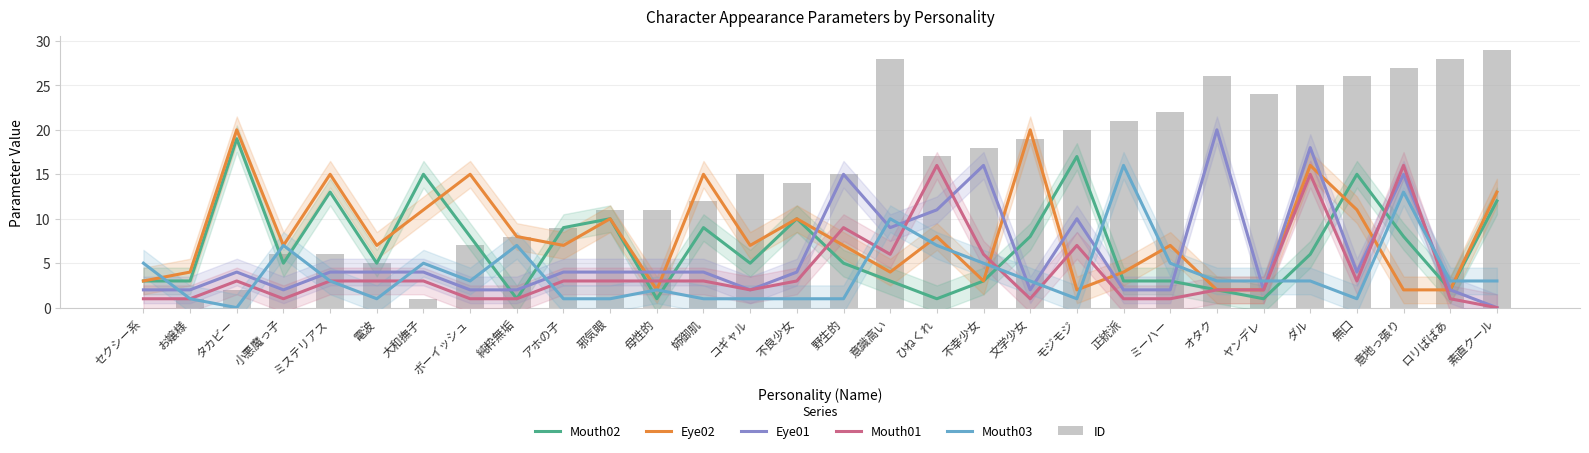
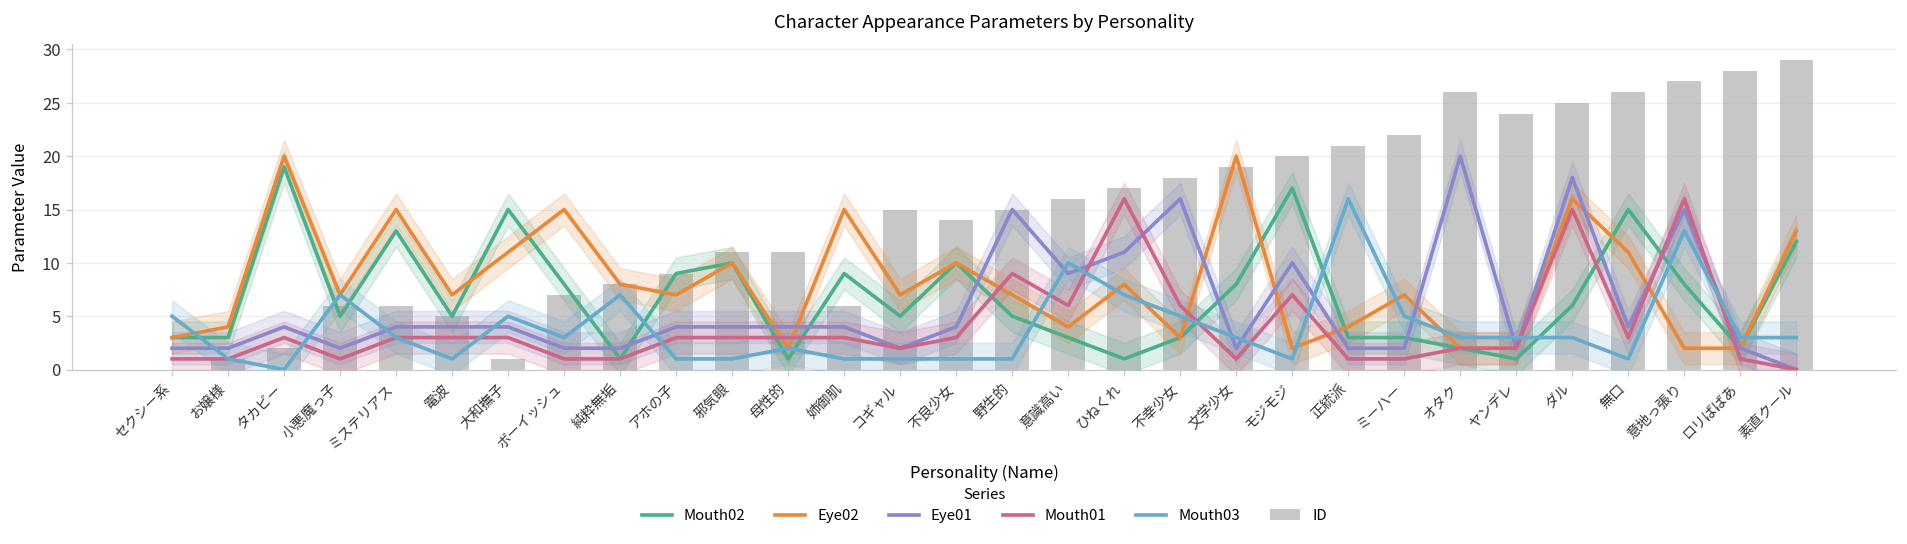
  {
    "ID": {
      "セクシー系": 0,
      "お嬢様": 1,
      "タカビー": 2,
      "小悪魔っ子": 6,
      "ミステリアス": 6,
      "電波": 5,
      "大和撫子": 1,
      "ボーイッシュ": 7,
      "純粋無垢": 8,
      "アホの子": 9,
      "邪気眼": 11,
      "母性的": 11,
-     "姉御肌": 12,
+     "姉御肌": 6,
      "コギャル": 15,
      "不良少女": 14,
      "野生的": 15,
-     "意識高い": 28,
+     "意識高い": 16,
      "ひねくれ": 17,
      "不幸少女": 18,
      "文学少女": 19,
      "モジモジ": 20,
      "正統派": 21,
      "ミーハー": 22,
      "オタク": 26,
      "ヤンデレ": 24,
      "ダル": 25,
      "無口": 26,
      "意地っ張り": 27,
      "ロリばばあ": 28,
      "素直クール": 29
    }
  }
